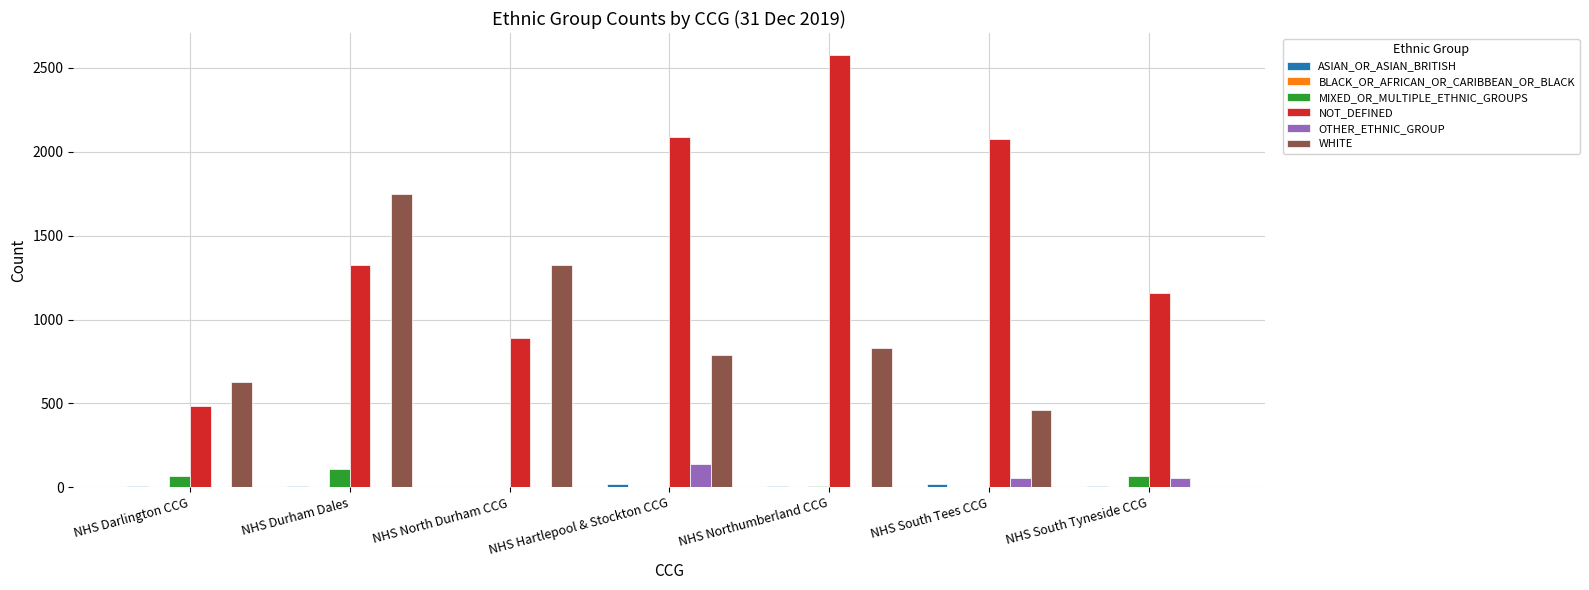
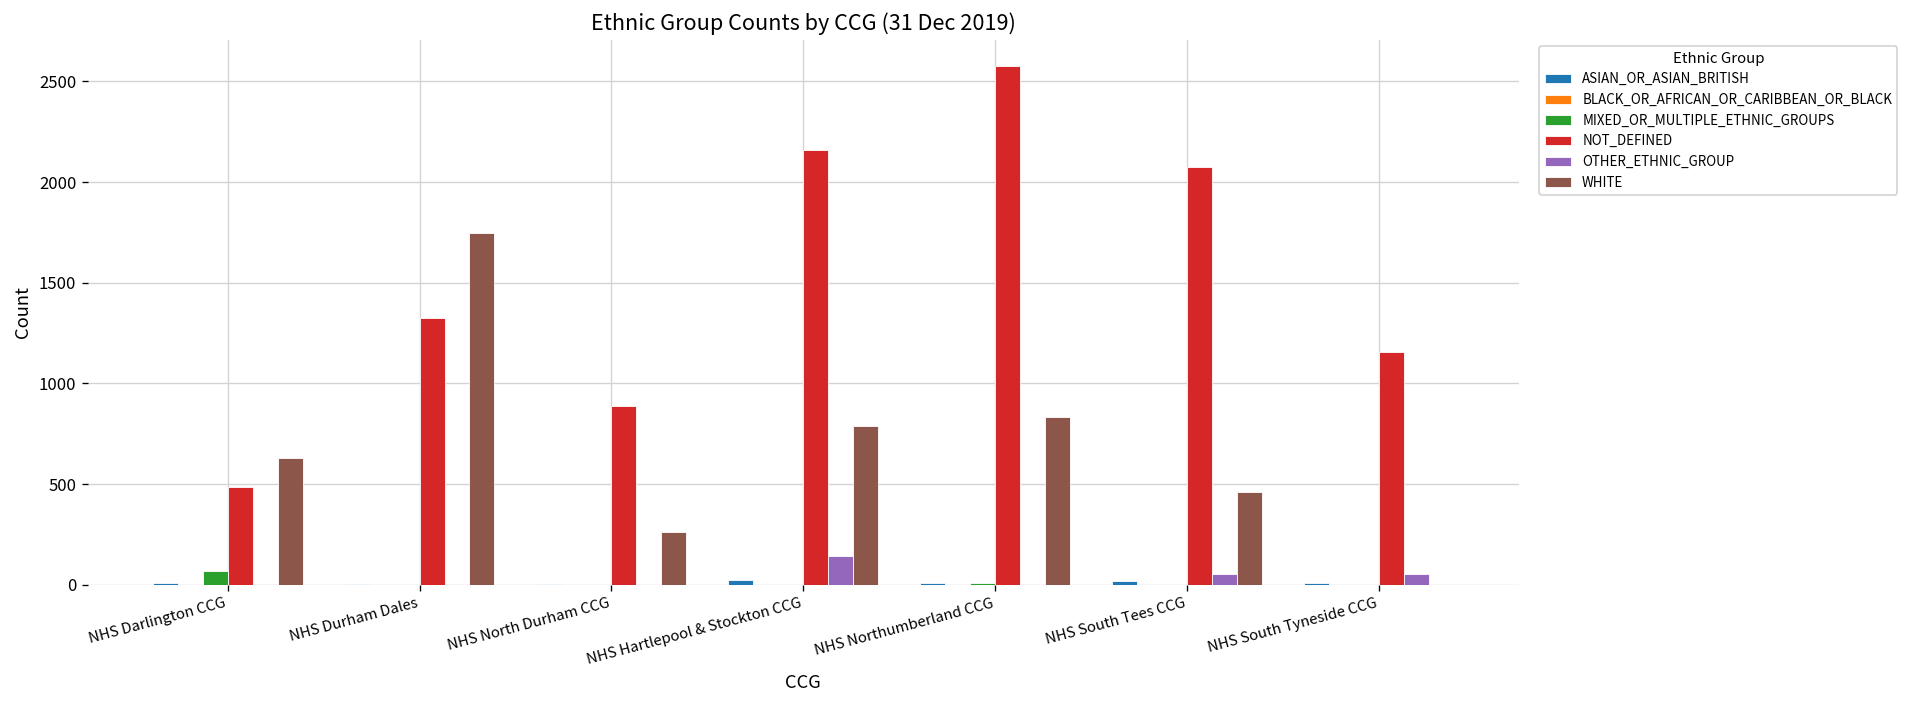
  {
    "ASIAN_OR_ASIAN_BRITISH": {
      "NHS Hartlepool & Stockton CCG": 20,
      "NHS South Tees CCG": 20
    },
    "BLACK_OR_AFRICAN_OR_CARIBBEAN_OR_BLACK": {
      "NHS Darlington CCG": 0,
      "NHS Durham Dales": 0,
      "NHS North Durham CCG": 0,
      "NHS Hartlepool & Stockton CCG": 0,
      "NHS Northumberland CCG": 0,
      "NHS South Tees CCG": 0,
      "NHS South Tyneside CCG": 0
    },
    "MIXED_OR_MULTIPLE_ETHNIC_GROUPS": {
      "NHS Darlington CCG": 70,
-     "NHS Durham Dales": 110,
+     "NHS Durham Dales": 0,
      "NHS North Durham CCG": 0,
      "NHS South Tees CCG": 0,
-     "NHS South Tyneside CCG": 70
+     "NHS South Tyneside CCG": 0
    },
    "NOT_DEFINED": {
      "NHS Darlington CCG": 490,
      "NHS Durham Dales": 1330,
      "NHS North Durham CCG": 890,
-     "NHS Hartlepool & Stockton CCG": 2090,
+     "NHS Hartlepool & Stockton CCG": 2160,
      "NHS Northumberland CCG": 2580,
      "NHS South Tees CCG": 2070,
      "NHS South Tyneside CCG": 1160
    },
    "OTHER_ETHNIC_GROUP": {
      "NHS Hartlepool & Stockton CCG": 140,
      "NHS South Tees CCG": 50,
      "NHS South Tyneside CCG": 50
    },
    "WHITE": {
      "NHS Darlington CCG": 630,
      "NHS Durham Dales": 1750,
-     "NHS North Durham CCG": 1330,
+     "NHS North Durham CCG": 260,
      "NHS Hartlepool & Stockton CCG": 790,
      "NHS Northumberland CCG": 830,
      "NHS South Tees CCG": 460,
      "NHS South Tyneside CCG": 0
    }
  }
